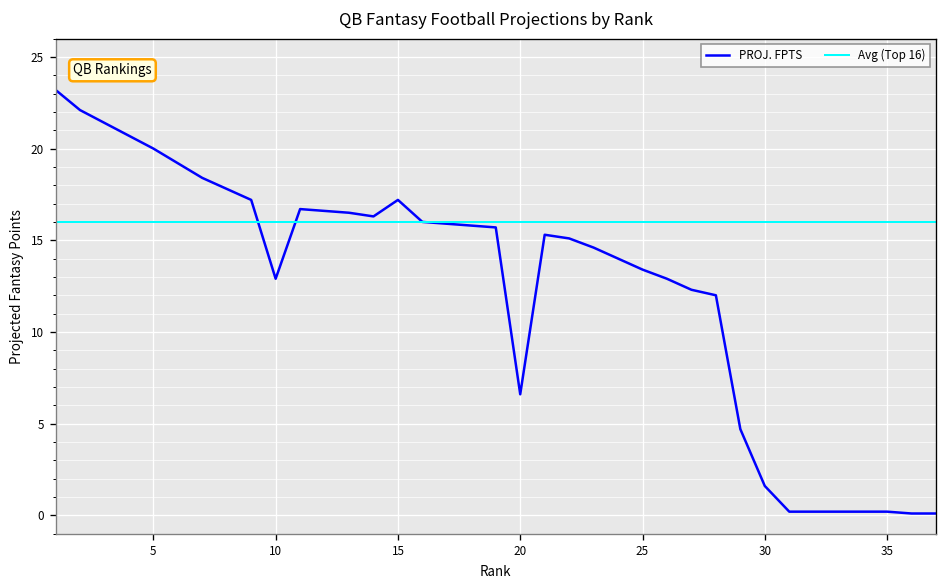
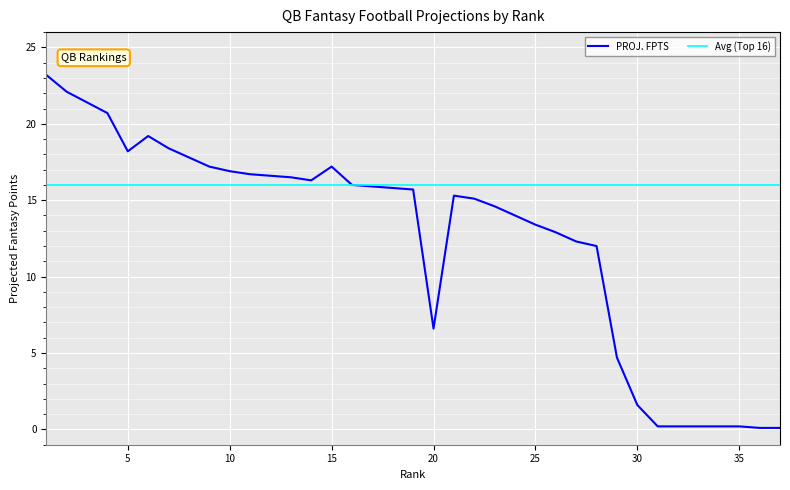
  {
-   "5": 20.0,
-   "10": 12.9,
+   "5": 18.2,
+   "10": 16.9,
    "15": 17.2,
    "20": 6.6,
    "25": 13.4,
    "30": 1.6,
    "35": 0.2
  }
